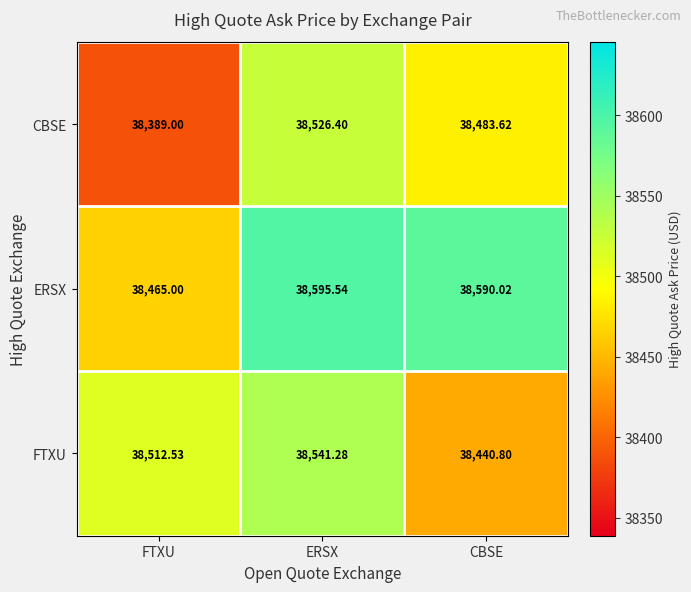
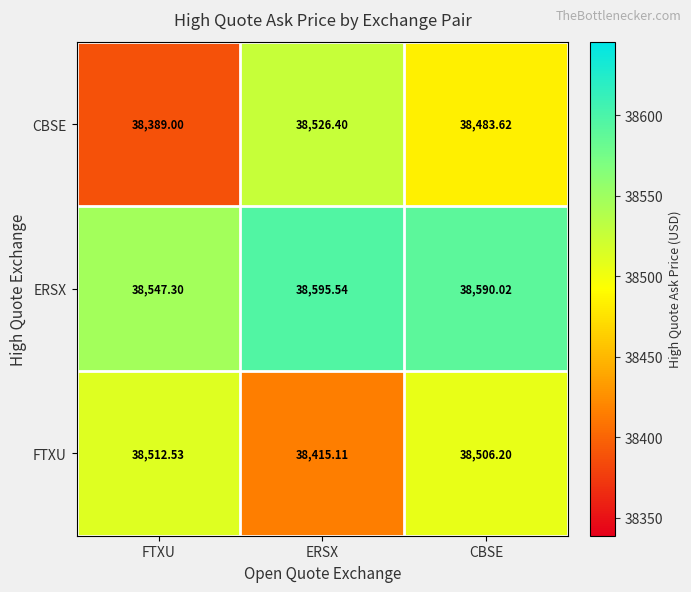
  {
    "CBSE": {
      "FTXU": "38,389.00",
      "ERSX": "38,526.40",
      "CBSE": "38,483.62"
    },
    "ERSX": {
-     "FTXU": "38,465.00",
+     "FTXU": "38,547.30",
      "ERSX": "38,595.54",
      "CBSE": "38,590.02"
    },
    "FTXU": {
      "FTXU": "38,512.53",
-     "ERSX": "38,541.28",
-     "CBSE": "38,440.80"
+     "ERSX": "38,415.11",
+     "CBSE": "38,506.20"
    }
  }
